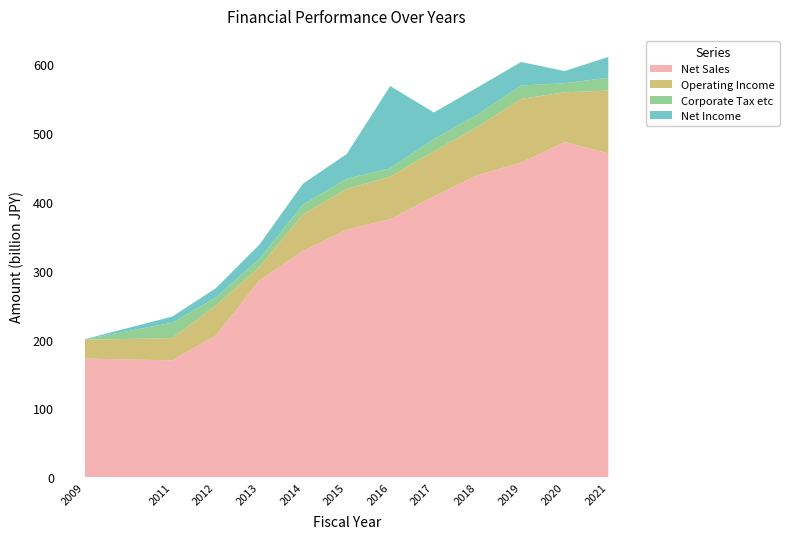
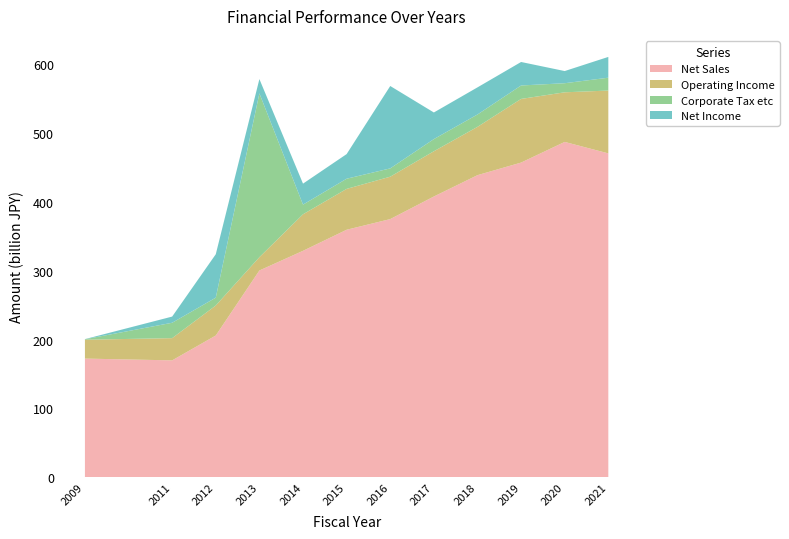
  {
    "Net Sales": {
      "2009": 170,
      "2011": 170,
      "2012": 210,
-     "2013": 290,
+     "2013": 300,
      "2014": 330,
      "2015": 360,
      "2016": 380,
      "2017": 410,
      "2018": 440,
      "2019": 460,
      "2020": 490,
      "2021": 470
    },
    "Operating Income": {
      "2011": 30,
      "2012": 40,
      "2013": 20,
      "2014": 50,
      "2015": 60,
      "2016": 60,
      "2017": 70,
      "2018": 70,
      "2019": 90,
      "2020": 70,
      "2021": 90
    },
    "Corporate Tax etc": {
      "2011": 20,
      "2012": 10,
-     "2013": 10,
+     "2013": 240,
      "2014": 10,
      "2015": 10,
      "2016": 10,
      "2017": 20,
      "2018": 20,
      "2019": 20,
      "2020": 10,
      "2021": 20
    },
    "Net Income": {
      "2011": 10,
-     "2012": 10,
+     "2012": 60,
      "2013": 20,
      "2014": 30,
      "2015": 40,
      "2016": 120,
      "2017": 40,
      "2018": 40,
      "2019": 30,
      "2020": 20,
      "2021": 30
    }
  }
